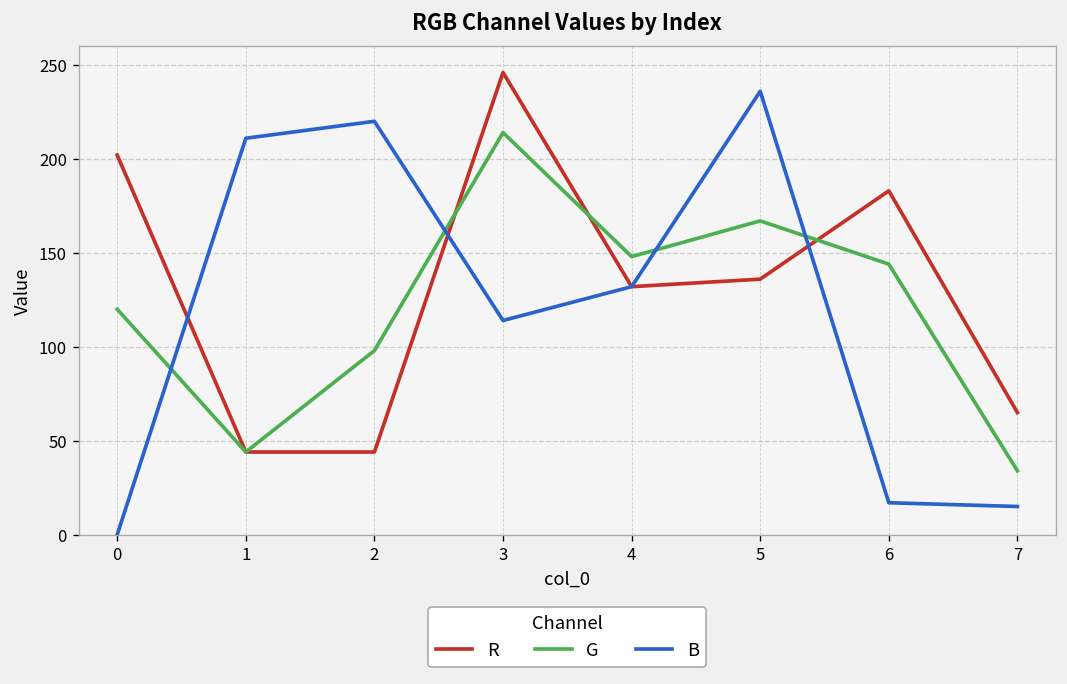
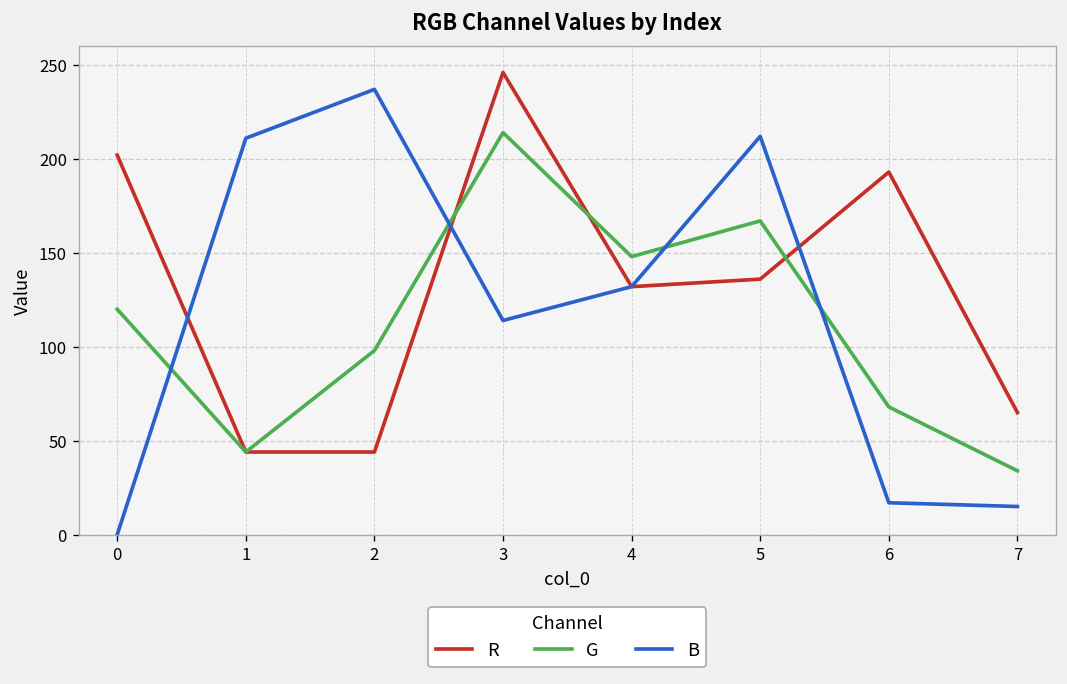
  {
    "R": {
      "0": 202,
      "2": 44,
      "3": 246,
      "5": 136,
-     "6": 183,
+     "6": 193,
      "7": 65
    },
    "G": {
      "0": 120,
      "2": 98,
      "3": 214,
      "4": 148,
      "5": 167,
-     "6": 144,
+     "6": 68,
      "7": 34
    },
    "B": {
      "0": 0,
      "1": 211,
-     "2": 220,
+     "2": 237,
      "3": 114,
-     "5": 236,
+     "5": 212,
      "6": 17,
      "7": 15
    }
  }
